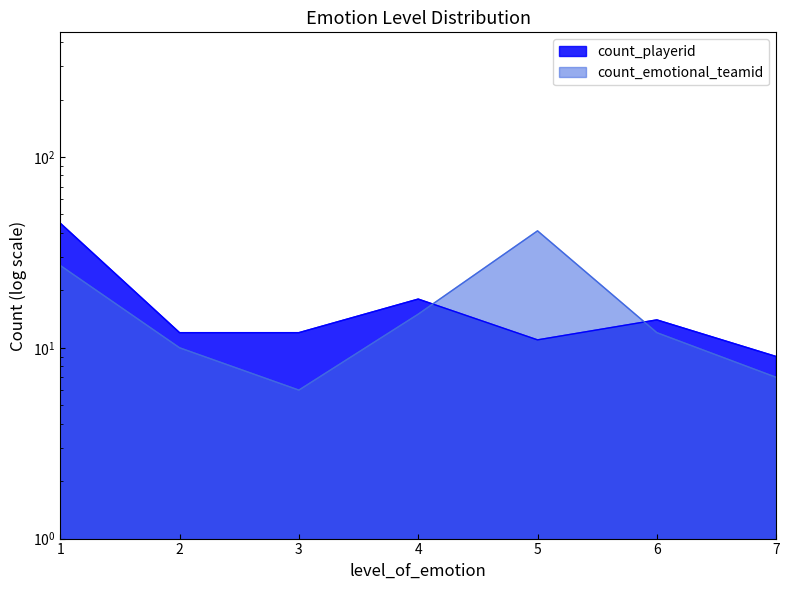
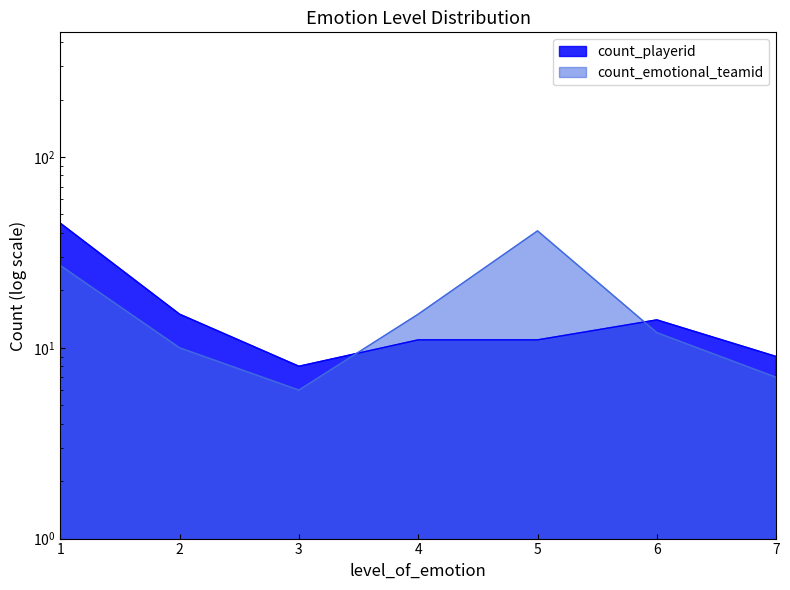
  {
    "count_playerid": {
      "1": 45,
-     "2": 12,
-     "3": 12,
-     "4": 18,
+     "2": 15,
+     "3": 8,
+     "4": 11,
      "5": 11,
      "6": 14,
      "7": 9
    },
    "count_emotional_teamid": {
      "1": 27,
      "2": 10,
      "3": 6,
      "4": 15,
      "5": 41,
      "6": 12,
      "7": 7
    }
  }
